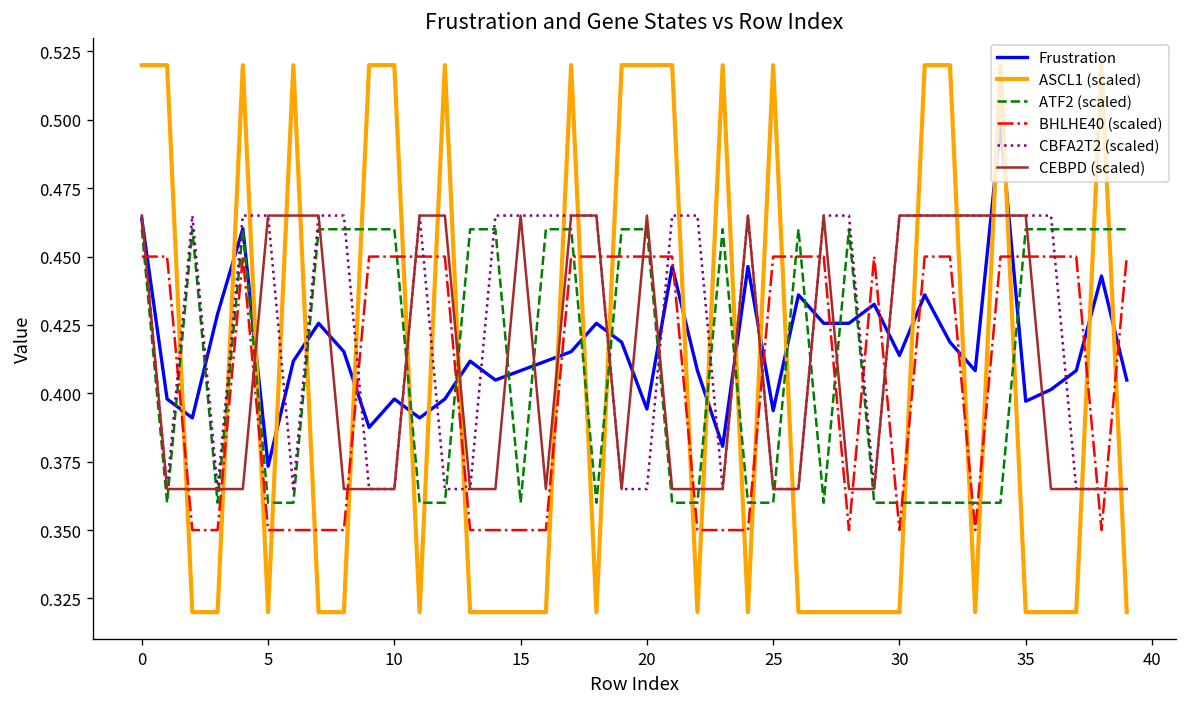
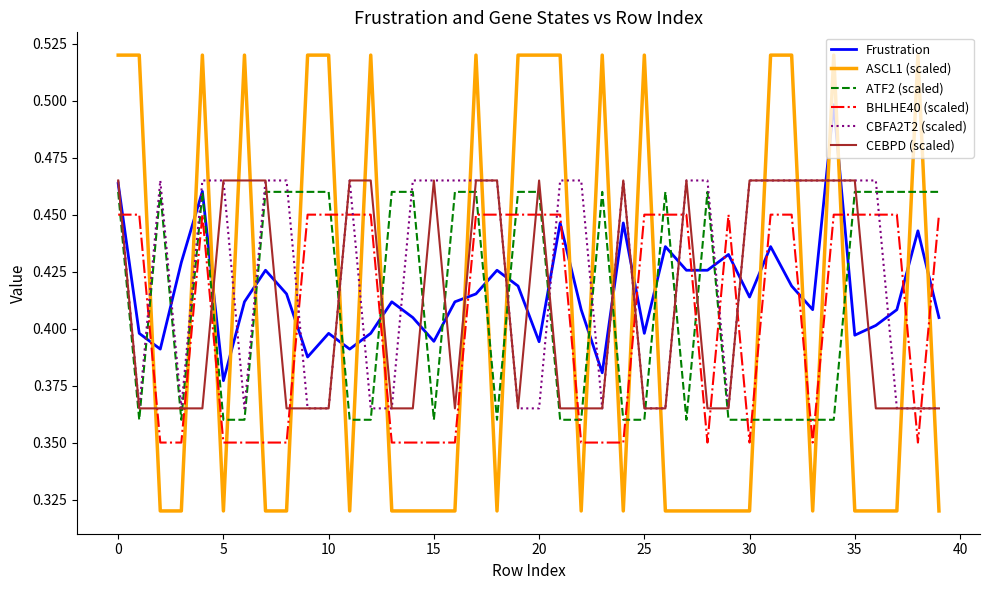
  {
    "Frustration": {
      "0": 0.464,
-     "5": 0.373,
+     "5": 0.377,
      "10": 0.398,
-     "15": 0.408,
+     "15": 0.394,
      "20": 0.394,
-     "25": 0.394,
+     "25": 0.398,
      "30": 0.414,
      "35": 0.397
    },
    "ASCL1 (scaled)": {
      "0": 0.520,
      "5": 0.320,
      "10": 0.520,
      "15": 0.320,
      "20": 0.520,
      "25": 0.520,
      "30": 0.320,
      "35": 0.320
    },
    "ATF2 (scaled)": {
      "0": 0.460,
      "5": 0.360,
      "10": 0.460,
      "15": 0.360,
      "20": 0.460,
      "25": 0.360,
      "30": 0.360,
      "35": 0.460
    },
    "BHLHE40 (scaled)": {
      "0": 0.450,
      "5": 0.350,
      "10": 0.450,
      "15": 0.350,
      "20": 0.450,
      "25": 0.450,
      "30": 0.350,
      "35": 0.450
    },
    "CBFA2T2 (scaled)": {
      "20": 0.365
    },
    "CEBPD (scaled)": {
      "20": 0.465
    }
  }
